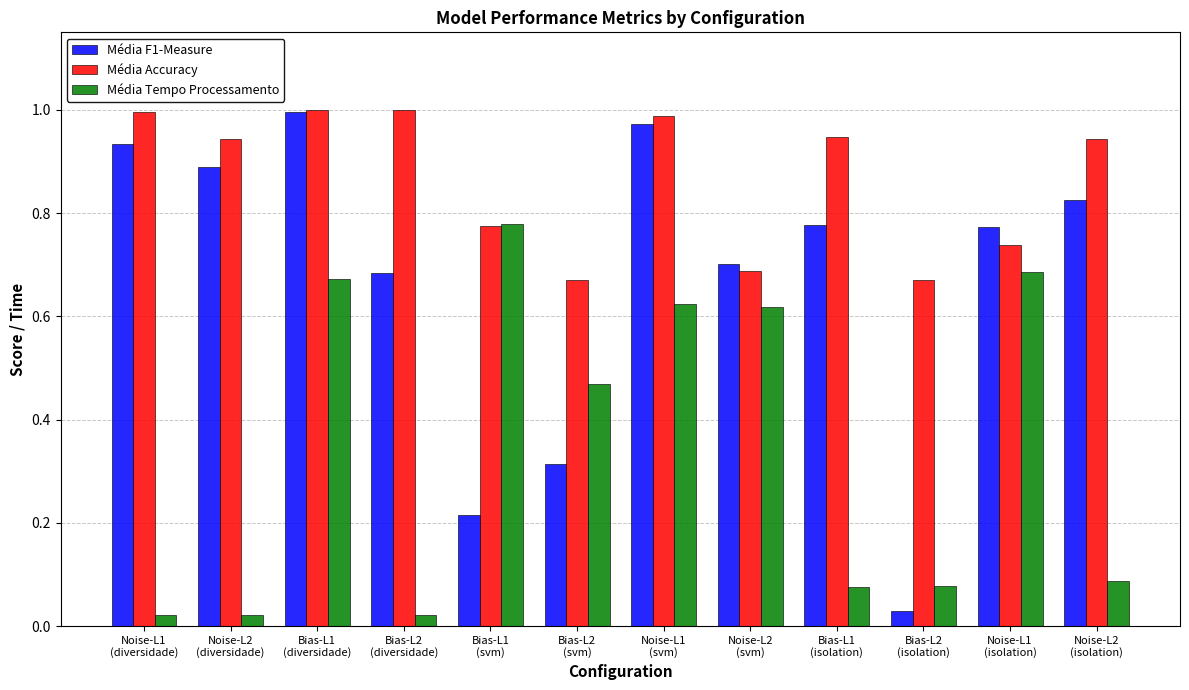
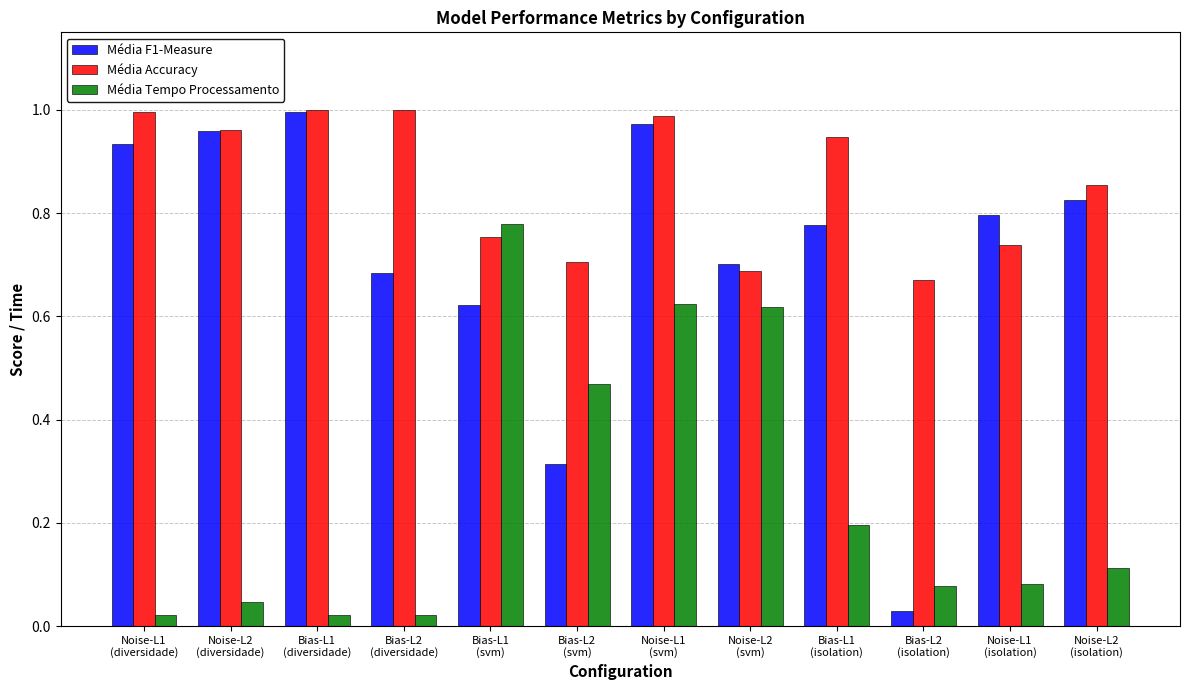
  {
    "Média F1-Measure": {
      "Noise-L1 (diversidade)": 0.93,
-     "Noise-L2 (diversidade)": 0.89,
+     "Noise-L2 (diversidade)": 0.96,
      "Bias-L1 (diversidade)": 1.00,
      "Bias-L2 (diversidade)": 0.68,
-     "Bias-L1 (svm)": 0.22,
+     "Bias-L1 (svm)": 0.62,
      "Bias-L2 (svm)": 0.31,
      "Noise-L1 (svm)": 0.97,
      "Noise-L2 (svm)": 0.70,
      "Bias-L1 (isolation)": 0.78,
      "Bias-L2 (isolation)": 0.03,
-     "Noise-L1 (isolation)": 0.77,
+     "Noise-L1 (isolation)": 0.80,
      "Noise-L2 (isolation)": 0.83
    },
    "Média Accuracy": {
      "Noise-L1 (diversidade)": 1.00,
-     "Noise-L2 (diversidade)": 0.94,
+     "Noise-L2 (diversidade)": 0.96,
      "Bias-L1 (diversidade)": 1.00,
      "Bias-L2 (diversidade)": 1.00,
-     "Bias-L1 (svm)": 0.77,
-     "Bias-L2 (svm)": 0.67,
+     "Bias-L1 (svm)": 0.75,
+     "Bias-L2 (svm)": 0.70,
      "Noise-L1 (svm)": 0.99,
      "Noise-L2 (svm)": 0.69,
      "Bias-L1 (isolation)": 0.95,
      "Bias-L2 (isolation)": 0.67,
      "Noise-L1 (isolation)": 0.74,
-     "Noise-L2 (isolation)": 0.94
+     "Noise-L2 (isolation)": 0.85
    },
    "Média Tempo Processamento": {
      "Noise-L1 (diversidade)": 0.02,
-     "Noise-L2 (diversidade)": 0.02,
-     "Bias-L1 (diversidade)": 0.67,
+     "Noise-L2 (diversidade)": 0.05,
+     "Bias-L1 (diversidade)": 0.02,
      "Bias-L2 (diversidade)": 0.02,
      "Bias-L1 (svm)": 0.78,
      "Bias-L2 (svm)": 0.47,
      "Noise-L1 (svm)": 0.62,
      "Noise-L2 (svm)": 0.62,
-     "Bias-L1 (isolation)": 0.08,
+     "Bias-L1 (isolation)": 0.20,
      "Bias-L2 (isolation)": 0.08,
-     "Noise-L1 (isolation)": 0.69,
-     "Noise-L2 (isolation)": 0.09
+     "Noise-L1 (isolation)": 0.08,
+     "Noise-L2 (isolation)": 0.11
    }
  }
